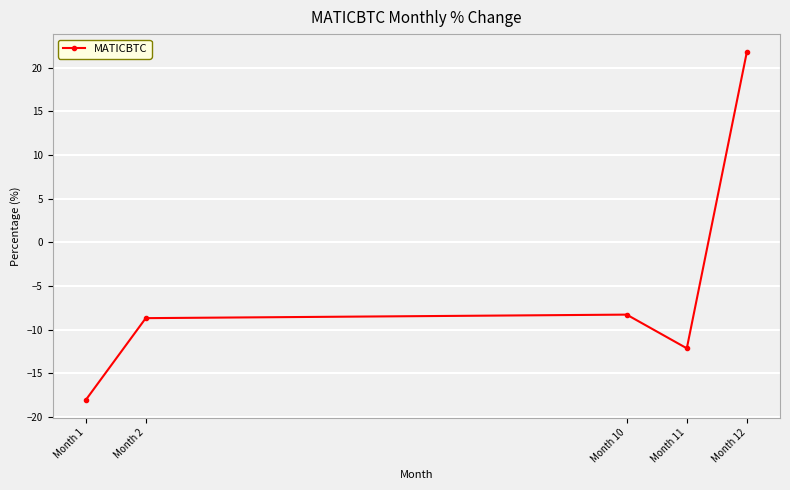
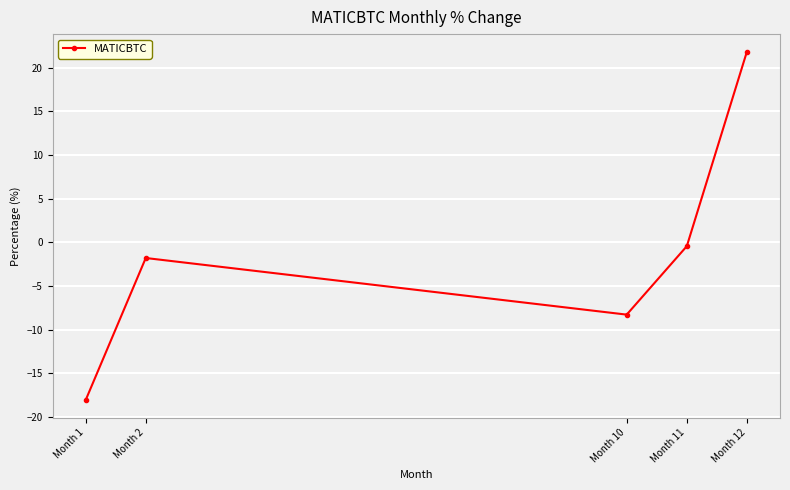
  {
    "Month 1": -18,
-   "Month 2": -9,
+   "Month 2": -2,
    "Month 10": -8,
-   "Month 11": -12,
+   "Month 11": 0,
    "Month 12": 22
  }
